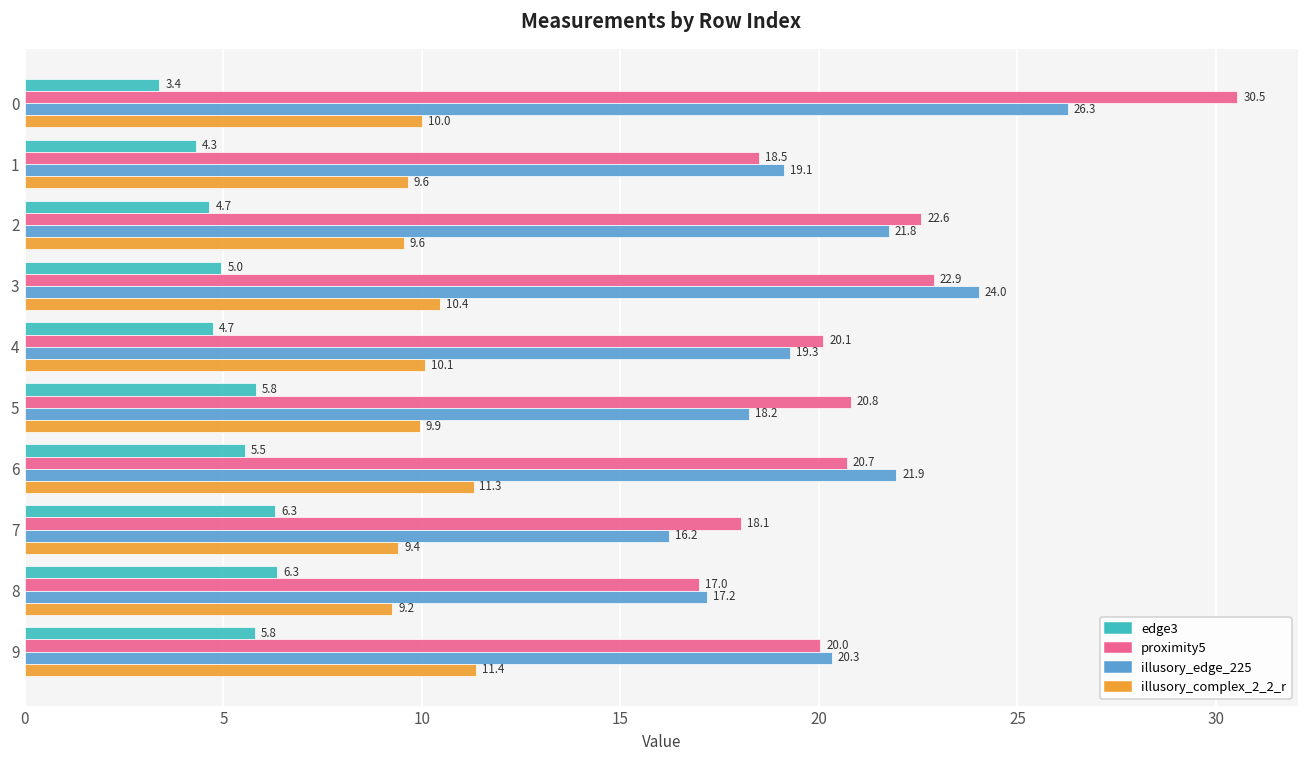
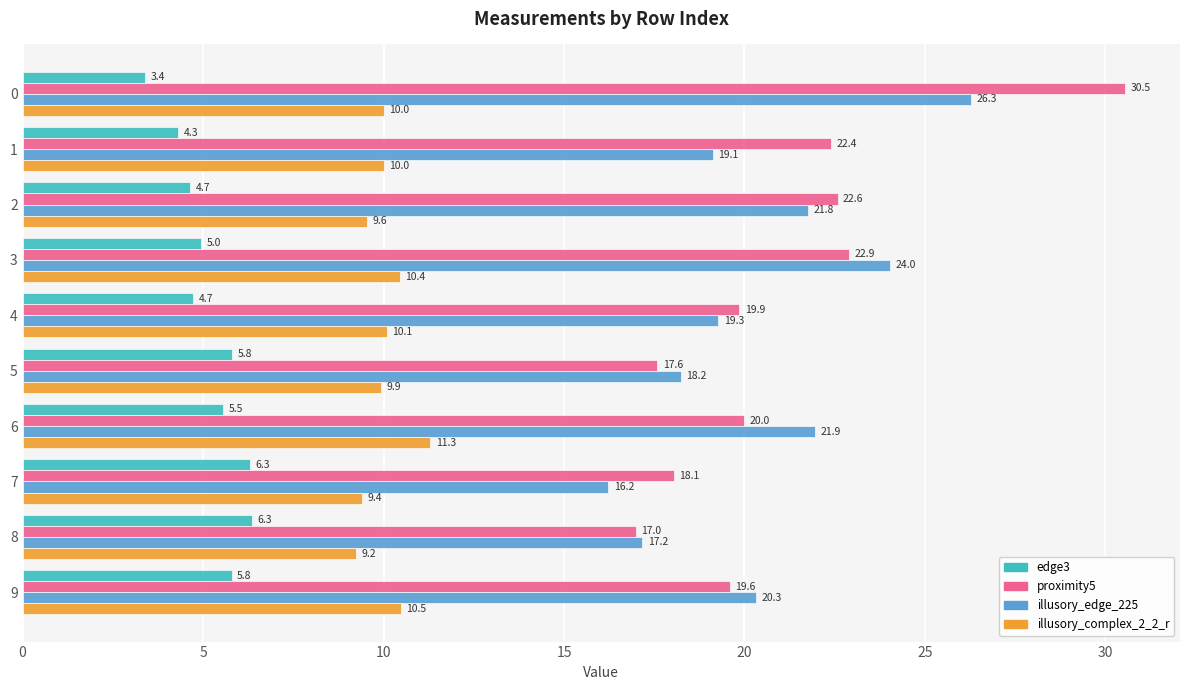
  {
    "proximity5": {
      "0": 30.5,
-     "1": 18.5,
+     "1": 22.4,
      "2": 22.6,
      "3": 22.9,
-     "4": 20.1,
-     "5": 20.8,
-     "6": 20.7,
+     "4": 19.9,
+     "5": 17.6,
+     "6": 20.0,
      "7": 18.1,
      "8": 17.0,
-     "9": 20.0
+     "9": 19.6
    },
    "illusory_complex_2_2_r": {
      "0": 10.0,
-     "1": 9.6,
+     "1": 10.0,
      "2": 9.6,
      "3": 10.4,
      "4": 10.1,
      "5": 9.9,
      "6": 11.3,
      "7": 9.4,
      "8": 9.2,
-     "9": 11.4
+     "9": 10.5
    }
  }
